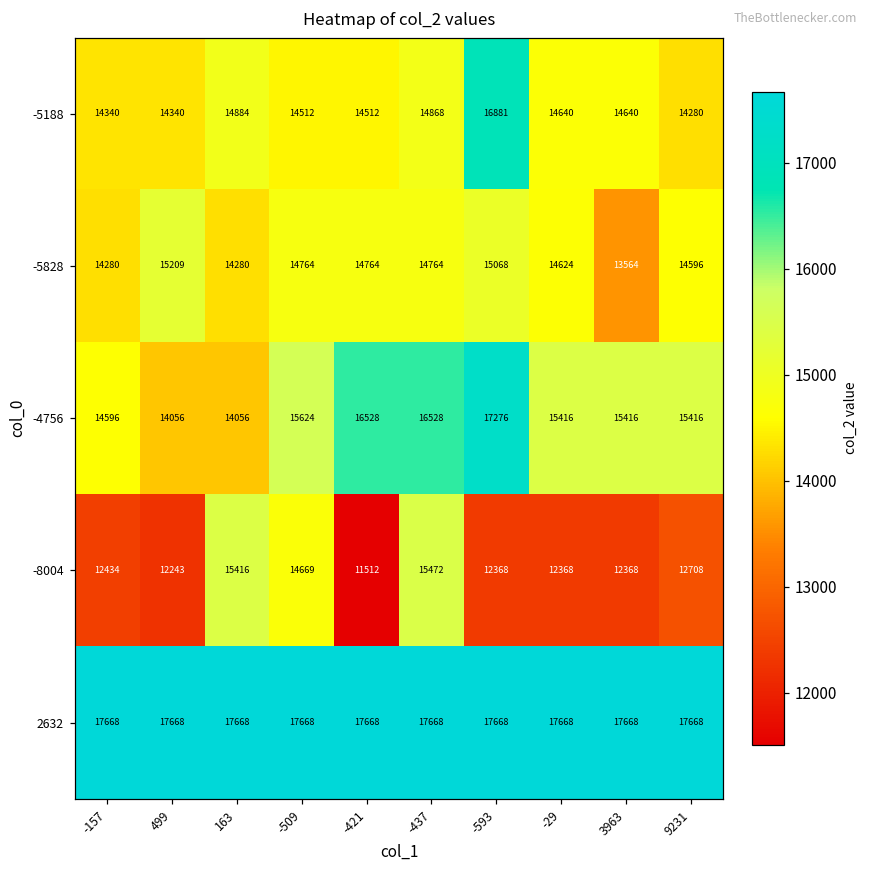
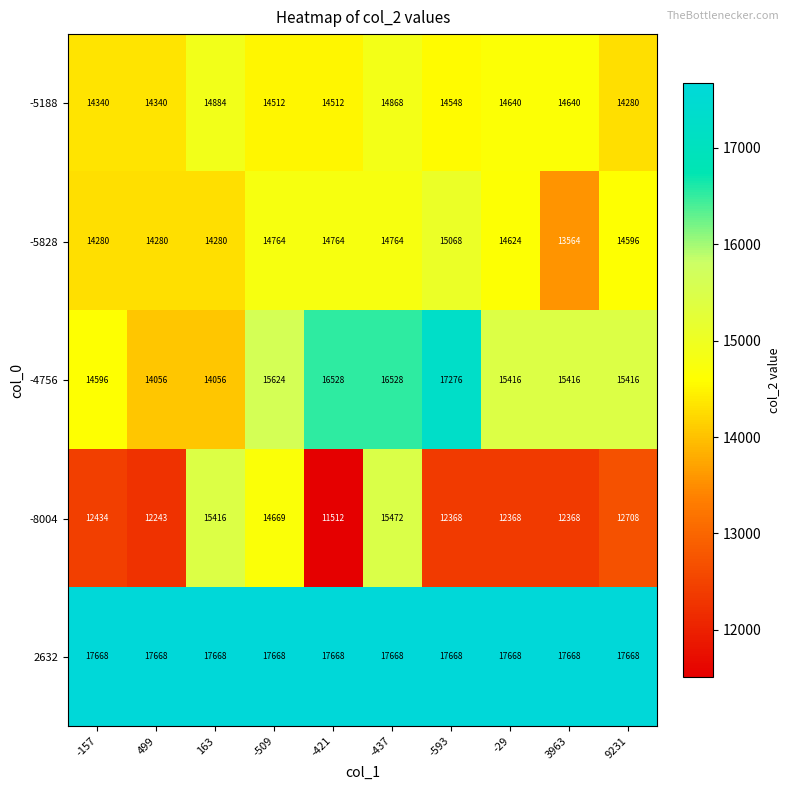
  {
    "-5188": {
      "-157": 14340,
      "499": 14340,
      "163": 14884,
      "-509": 14512,
      "-421": 14512,
      "-437": 14868,
-     "-593": 16881,
+     "-593": 14548,
      "-29": 14640,
      "3963": 14640,
      "9231": 14280
    },
    "-5828": {
      "-157": 14280,
-     "499": 15209,
+     "499": 14280,
      "163": 14280,
      "-509": 14764,
      "-421": 14764,
      "-437": 14764,
      "-593": 15068,
      "-29": 14624,
      "3963": 13564,
      "9231": 14596
    },
    "-4756": {
      "-157": 14596,
      "499": 14056,
      "163": 14056,
      "-509": 15624,
      "-421": 16528,
      "-437": 16528,
      "-593": 17276,
      "-29": 15416,
      "3963": 15416,
      "9231": 15416
    },
    "-8004": {
      "-157": 12434,
      "499": 12243,
      "163": 15416,
      "-509": 14669,
      "-421": 11512,
      "-437": 15472,
      "-593": 12368,
      "-29": 12368,
      "3963": 12368,
      "9231": 12708
    },
    "2632": {
      "-157": 17668,
      "499": 17668,
      "163": 17668,
      "-509": 17668,
      "-421": 17668,
      "-437": 17668,
      "-593": 17668,
      "-29": 17668,
      "3963": 17668,
      "9231": 17668
    }
  }
